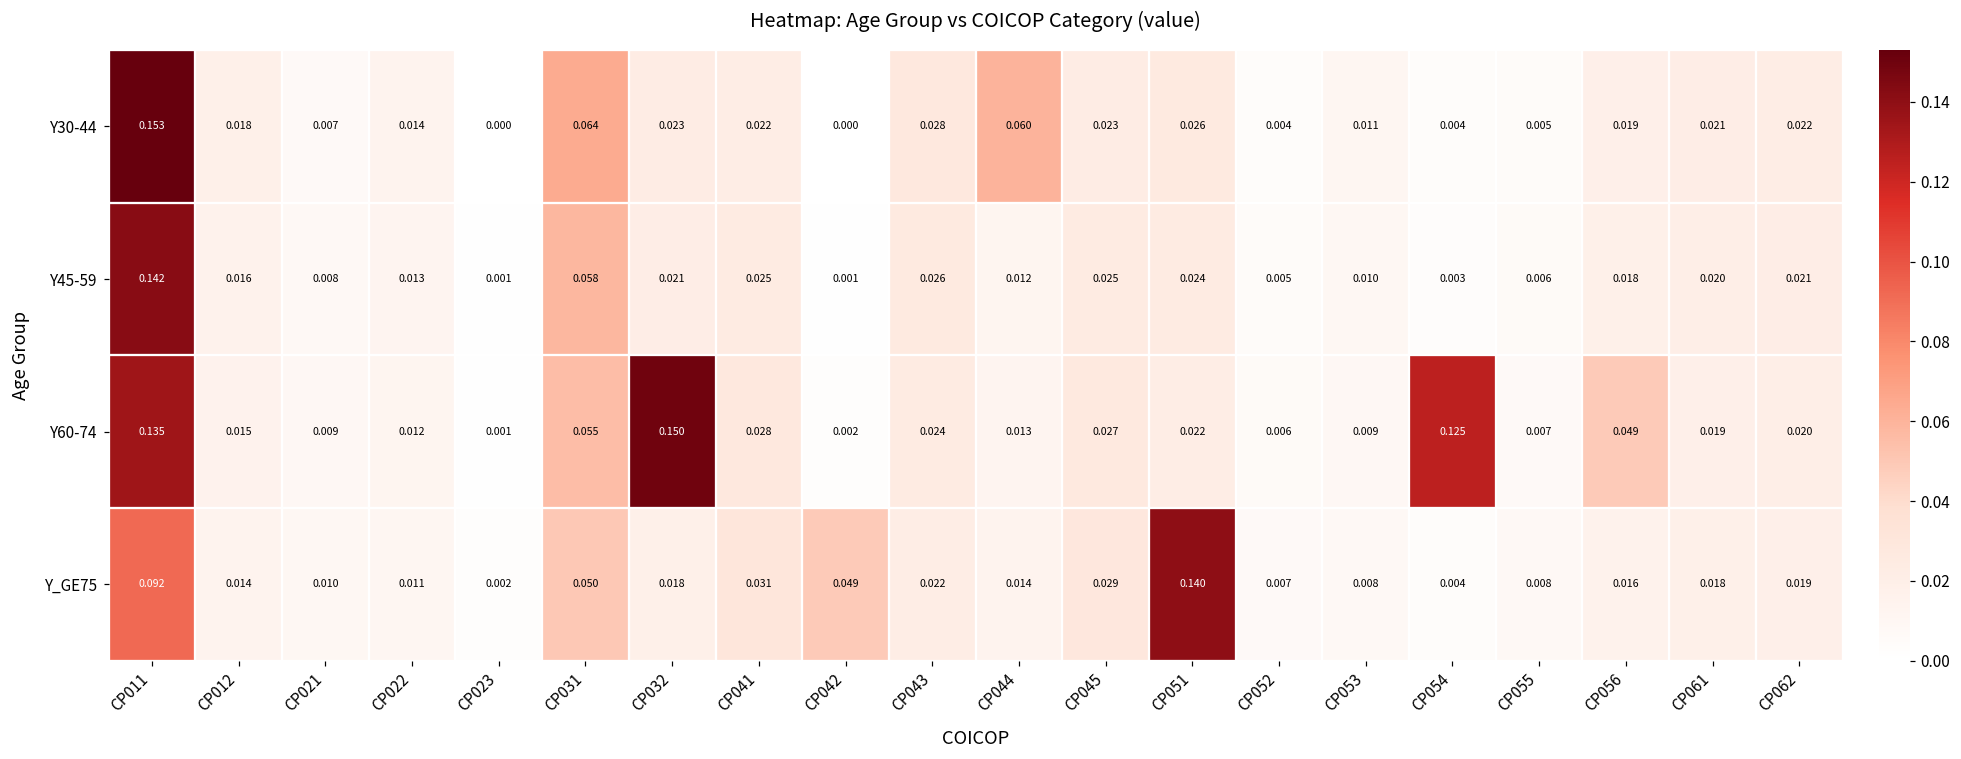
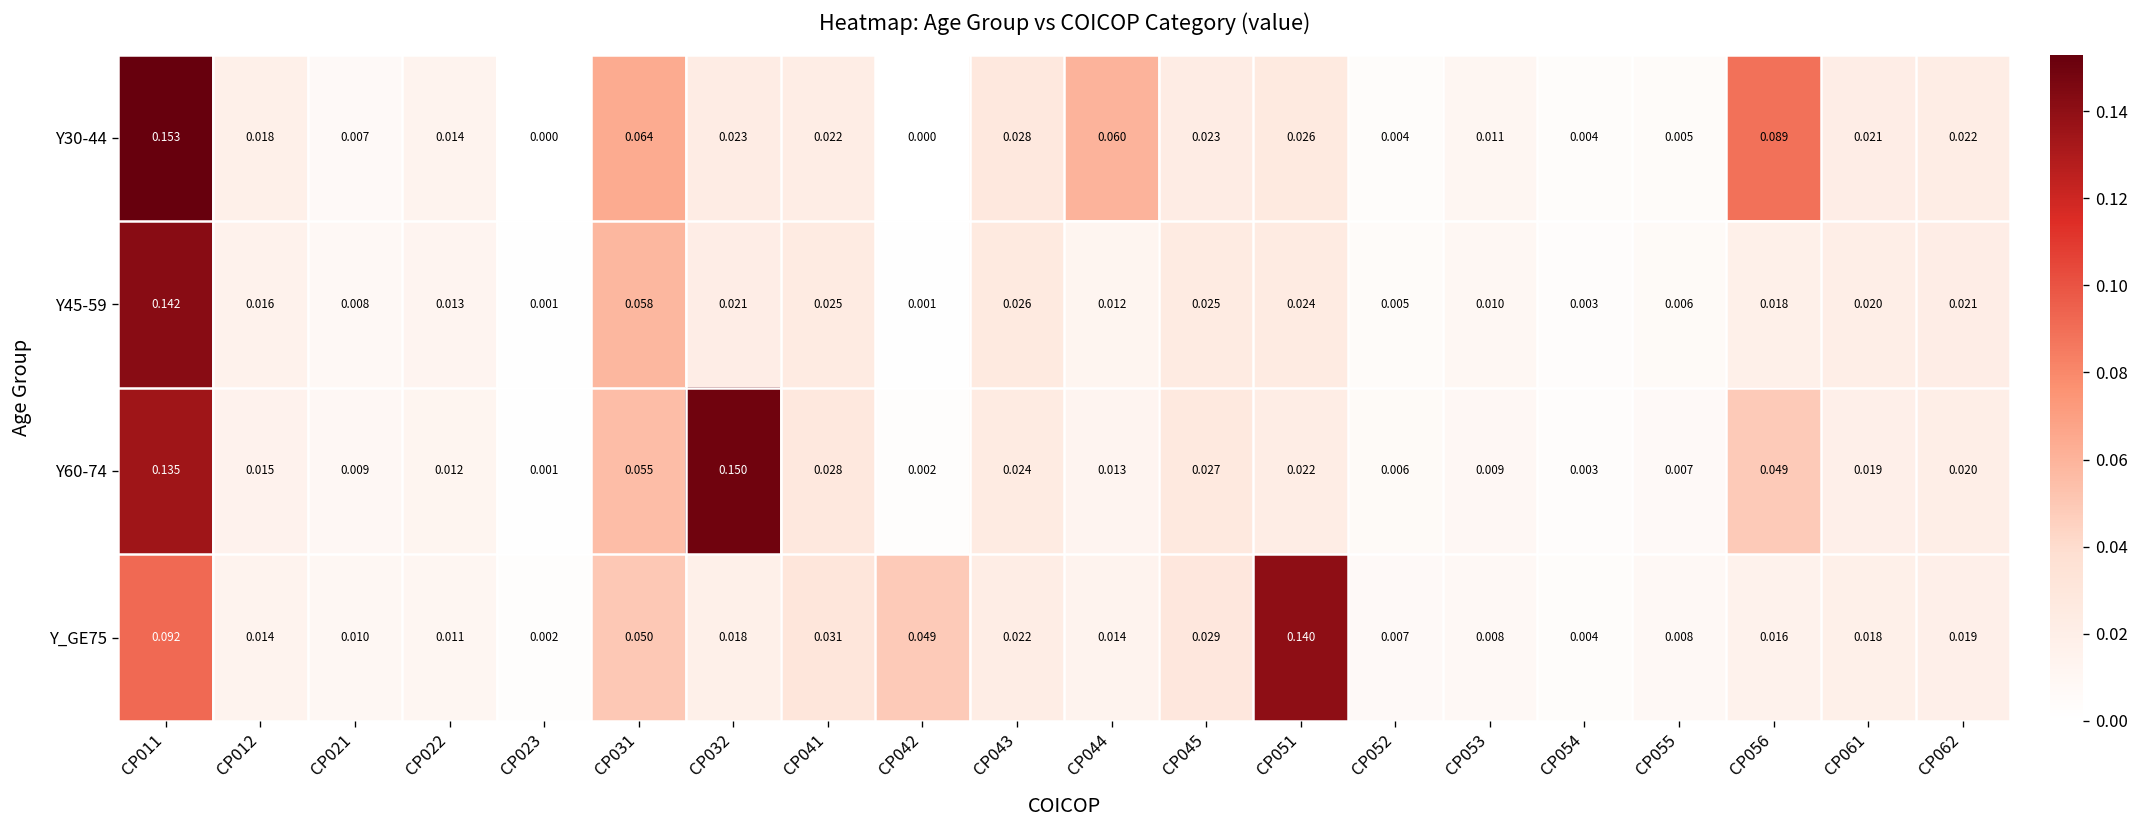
  {
    "Y30-44": {
      "CP011": 0.153,
      "CP012": 0.018,
      "CP021": 0.007,
      "CP022": 0.014,
      "CP023": 0.000,
      "CP031": 0.064,
      "CP032": 0.023,
      "CP041": 0.022,
      "CP042": 0.000,
      "CP043": 0.028,
      "CP044": 0.060,
      "CP045": 0.023,
      "CP051": 0.026,
      "CP052": 0.004,
      "CP053": 0.011,
      "CP054": 0.004,
      "CP055": 0.005,
-     "CP056": 0.019,
+     "CP056": 0.089,
      "CP061": 0.021,
      "CP062": 0.022
    },
    "Y45-59": {
      "CP011": 0.142,
      "CP012": 0.016,
      "CP021": 0.008,
      "CP022": 0.013,
      "CP023": 0.001,
      "CP031": 0.058,
      "CP032": 0.021,
      "CP041": 0.025,
      "CP042": 0.001,
      "CP043": 0.026,
      "CP044": 0.012,
      "CP045": 0.025,
      "CP051": 0.024,
      "CP052": 0.005,
      "CP053": 0.010,
      "CP054": 0.003,
      "CP055": 0.006,
      "CP056": 0.018,
      "CP061": 0.020,
      "CP062": 0.021
    },
    "Y60-74": {
      "CP011": 0.135,
      "CP012": 0.015,
      "CP021": 0.009,
      "CP022": 0.012,
      "CP023": 0.001,
      "CP031": 0.055,
      "CP032": 0.150,
      "CP041": 0.028,
      "CP042": 0.002,
      "CP043": 0.024,
      "CP044": 0.013,
      "CP045": 0.027,
      "CP051": 0.022,
      "CP052": 0.006,
      "CP053": 0.009,
-     "CP054": 0.125,
+     "CP054": 0.003,
      "CP055": 0.007,
      "CP056": 0.049,
      "CP061": 0.019,
      "CP062": 0.020
    },
    "Y_GE75": {
      "CP011": 0.092,
      "CP012": 0.014,
      "CP021": 0.010,
      "CP022": 0.011,
      "CP023": 0.002,
      "CP031": 0.050,
      "CP032": 0.018,
      "CP041": 0.031,
      "CP042": 0.049,
      "CP043": 0.022,
      "CP044": 0.014,
      "CP045": 0.029,
      "CP051": 0.140,
      "CP052": 0.007,
      "CP053": 0.008,
      "CP054": 0.004,
      "CP055": 0.008,
      "CP056": 0.016,
      "CP061": 0.018,
      "CP062": 0.019
    }
  }
